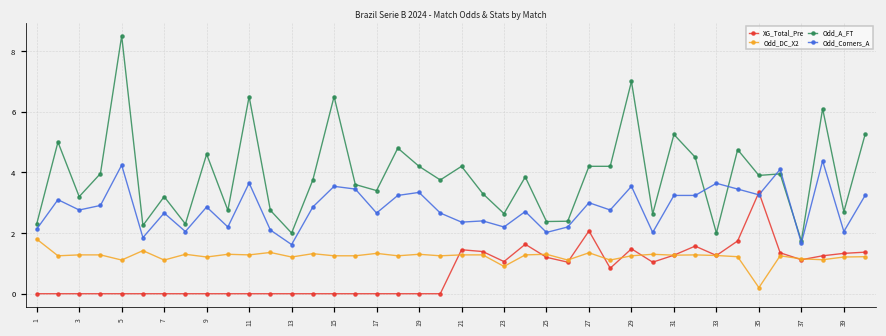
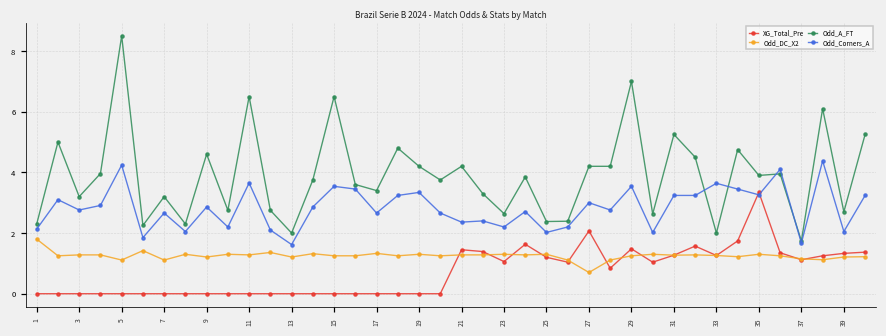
  {
    "XG_Total_Pre": {
      "1": 0.0,
      "3": 0.0,
      "5": 0.0,
      "7": 0.0,
      "9": 0.0,
      "11": 0.0,
      "13": 0.0,
      "15": 0.0,
      "17": 0.0,
      "19": 0.0,
      "21": 1.5,
      "23": 1.1,
      "25": 1.2,
      "27": 2.1,
      "29": 1.5,
      "39": 1.3
    },
    "Odd_DC_X2": {
      "1": 1.8,
      "3": 1.3,
      "5": 1.1,
      "7": 1.1,
      "9": 1.2,
      "11": 1.3,
      "13": 1.2,
      "15": 1.3,
      "17": 1.3,
      "19": 1.3,
      "21": 1.3,
-     "23": 0.9,
+     "23": 1.3,
      "25": 1.3,
-     "27": 1.4,
+     "27": 0.7,
      "29": 1.3,
-     "35": 0.2,
+     "35": 1.3,
      "39": 1.2
    },
    "Odd_A_FT": {
      "1": 2.3,
      "3": 3.2,
      "5": 8.5,
      "7": 3.2,
      "9": 4.6,
      "11": 6.5,
      "13": 2.0,
      "15": 6.5,
      "17": 3.4,
      "19": 4.2,
      "21": 4.2,
      "23": 2.6,
      "25": 2.4,
      "27": 4.2,
      "29": 7.0,
      "31": 5.3,
      "33": 2.0,
      "35": 3.9,
      "39": 2.7
    },
    "Odd_Corners_A": {
      "1": 2.1,
      "3": 2.8,
      "5": 4.2,
      "7": 2.7,
      "9": 2.9,
      "11": 3.7,
      "13": 1.6,
      "15": 3.5,
      "17": 2.7,
      "19": 3.3,
      "21": 2.4,
      "23": 2.2,
      "25": 2.0,
      "27": 3.0,
      "29": 3.5,
      "31": 3.2,
      "33": 3.6,
      "39": 2.1
    }
  }
